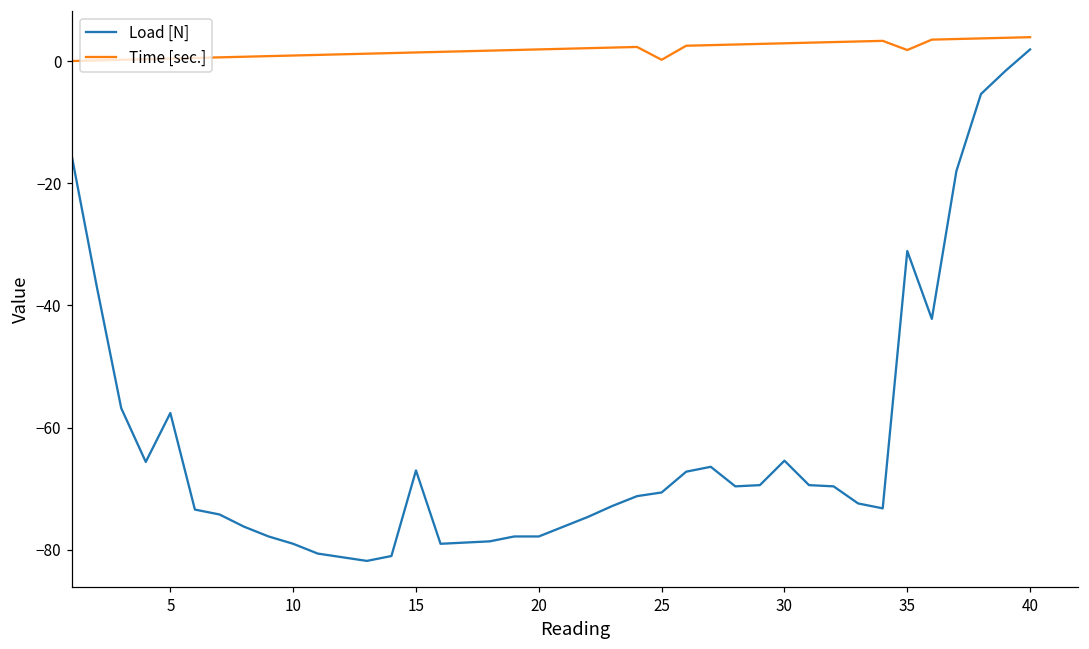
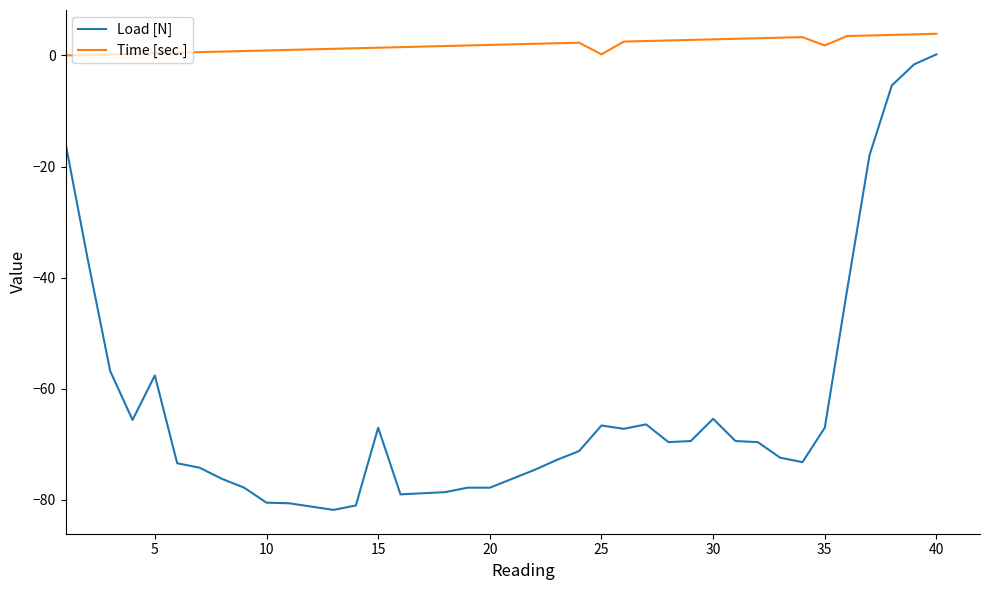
  {
    "Load [N]": {
      "5": -58,
-     "10": -79,
+     "10": -81,
      "15": -67,
      "20": -78,
-     "25": -71,
+     "25": -67,
      "30": -65,
-     "35": -31,
-     "40": 2
+     "35": -67,
+     "40": 0
    },
    "Time [sec.]": {
      "10": 1,
      "15": 1,
      "20": 2,
      "25": 0,
      "30": 3,
      "35": 2,
      "40": 4
    }
  }
